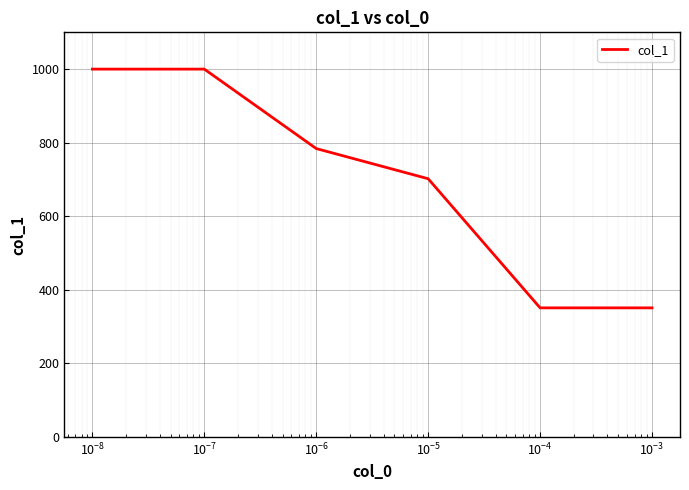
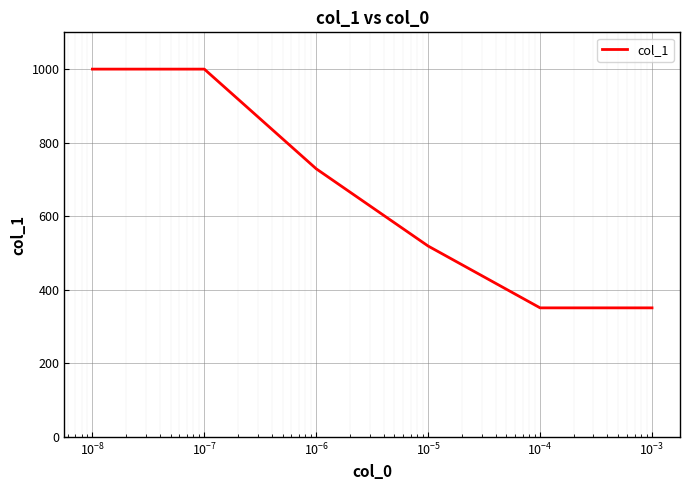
  {
    "10^-8": 1000,
    "10^-7": 1000,
-   "10^-6": 780,
-   "10^-5": 700,
+   "10^-6": 730,
+   "10^-5": 520,
    "10^-4": 350,
    "10^-3": 350
  }
